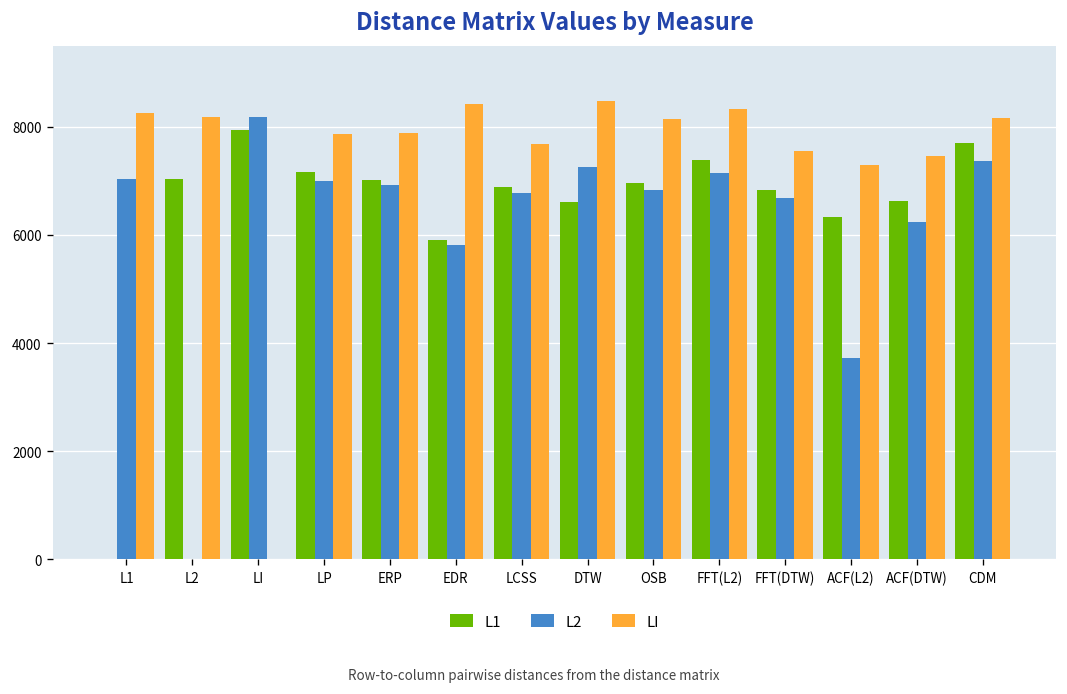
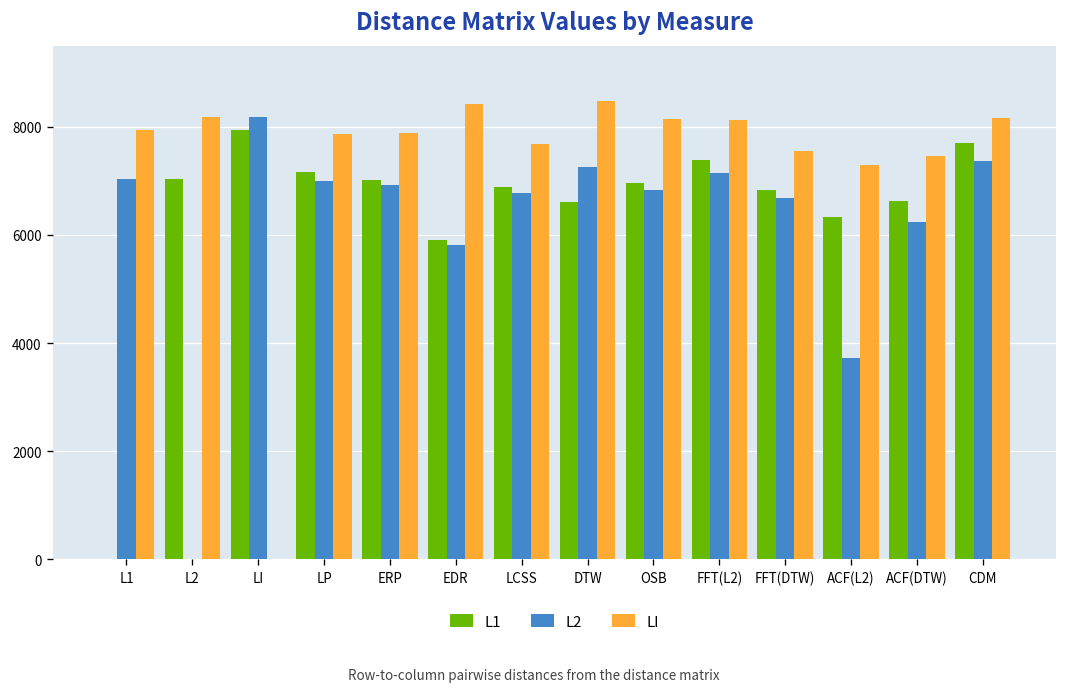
  {
    "L1": {
      "L1": 0,
      "L2": 7000,
      "LI": 7900,
      "LP": 7200,
      "ERP": 7000,
      "EDR": 5900,
      "LCSS": 6900,
      "DTW": 6600,
      "OSB": 7000,
      "FFT(L2)": 7400,
      "FFT(DTW)": 6800,
      "ACF(L2)": 6300,
      "ACF(DTW)": 6600,
      "CDM": 7700
    },
    "L2": {
      "L1": 7000,
      "L2": 0,
      "LI": 8200,
      "LP": 7000,
      "ERP": 6900,
      "EDR": 5800,
      "LCSS": 6800,
      "DTW": 7300,
      "OSB": 6800,
      "FFT(L2)": 7200,
      "FFT(DTW)": 6700,
      "ACF(L2)": 3700,
      "ACF(DTW)": 6200,
      "CDM": 7400
    },
    "LI": {
-     "L1": 8300,
+     "L1": 7900,
      "L2": 8200,
      "LI": 0,
      "LP": 7900,
      "ERP": 7900,
      "EDR": 8400,
      "LCSS": 7700,
      "DTW": 8500,
      "OSB": 8200,
-     "FFT(L2)": 8300,
+     "FFT(L2)": 8100,
      "FFT(DTW)": 7600,
      "ACF(L2)": 7300,
      "ACF(DTW)": 7500,
      "CDM": 8200
    }
  }
